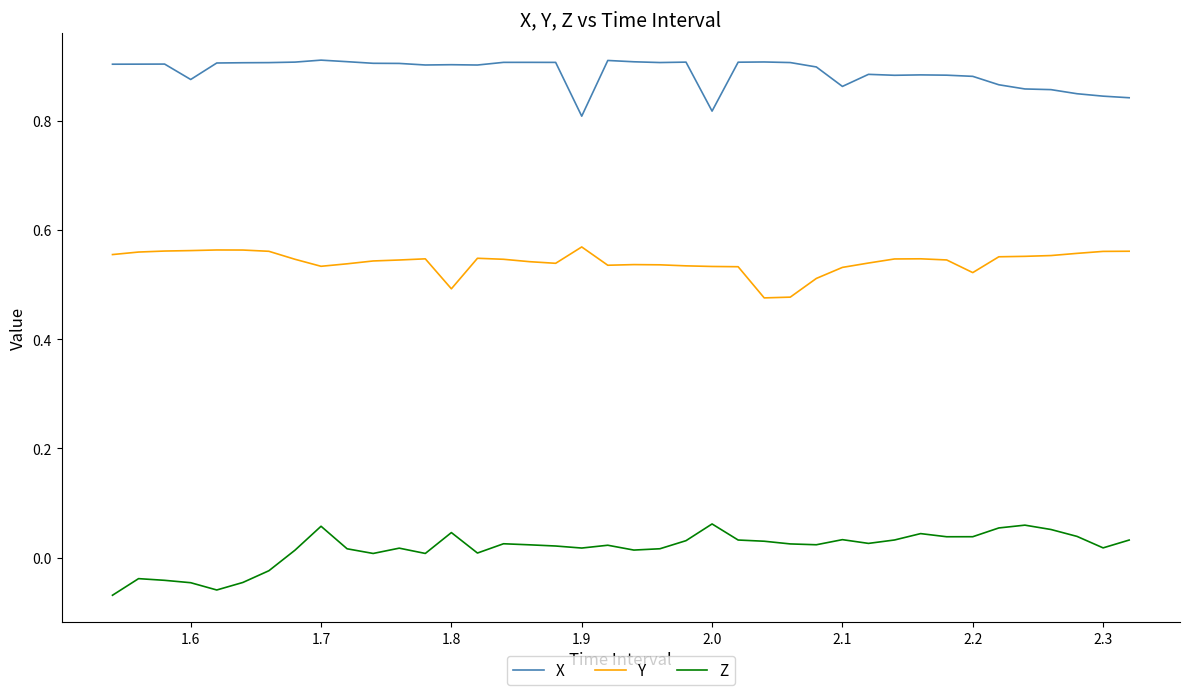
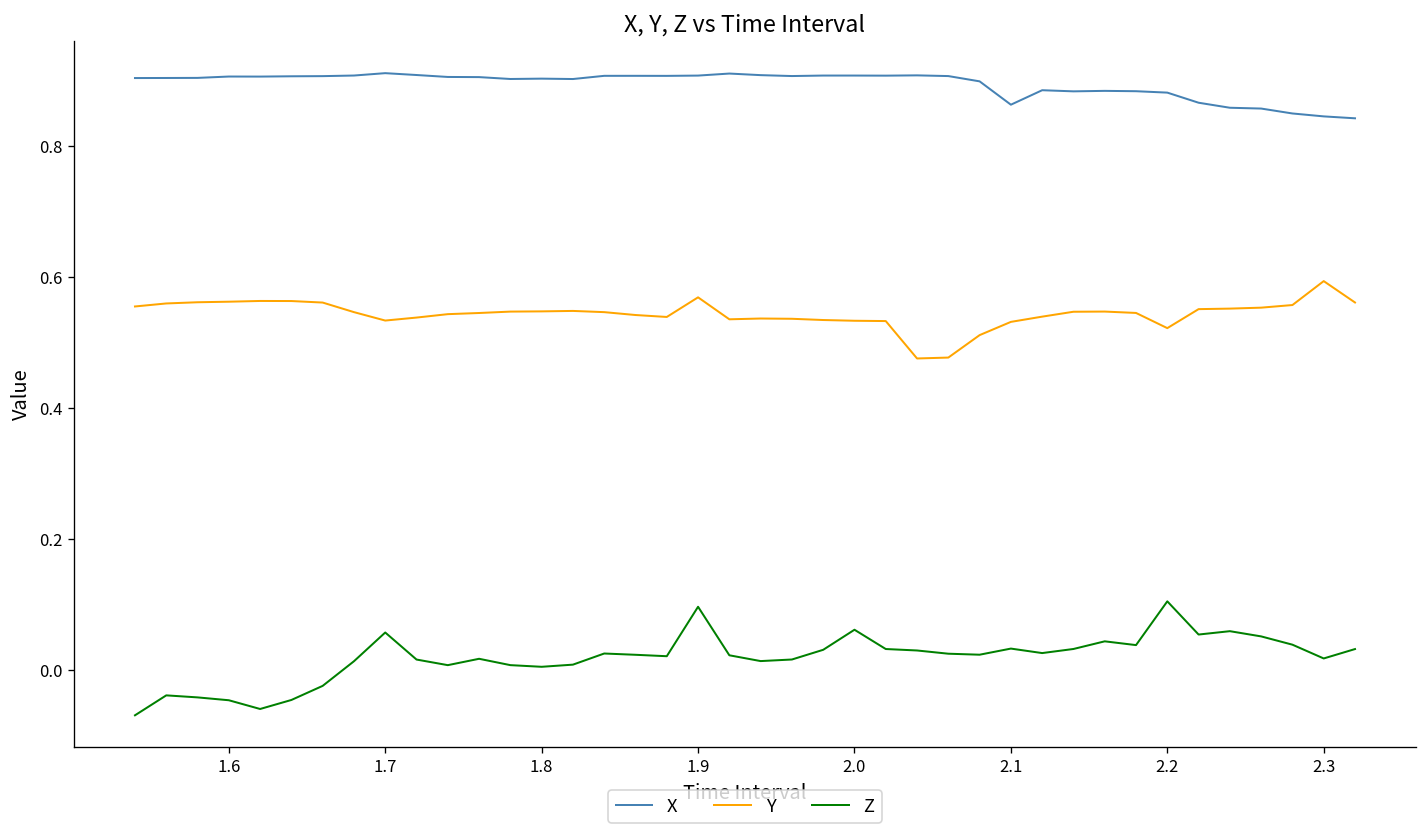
  {
    "X": {
-     "1.6": 0.88,
+     "1.6": 0.91,
      "1.7": 0.91,
      "1.8": 0.90,
-     "1.9": 0.81,
-     "2.0": 0.82,
+     "1.9": 0.91,
+     "2.0": 0.91,
      "2.1": 0.86,
      "2.2": 0.88,
      "2.3": 0.84
    },
    "Y": {
      "1.6": 0.56,
      "1.7": 0.53,
-     "1.8": 0.49,
+     "1.8": 0.55,
      "1.9": 0.57,
      "2.0": 0.53,
      "2.1": 0.53,
      "2.2": 0.52,
-     "2.3": 0.56
+     "2.3": 0.59
    },
    "Z": {
      "1.6": -0.05,
      "1.7": 0.06,
-     "1.8": 0.05,
-     "1.9": 0.02,
+     "1.8": 0.00,
+     "1.9": 0.10,
      "2.0": 0.06,
      "2.1": 0.03,
-     "2.2": 0.04,
+     "2.2": 0.10,
      "2.3": 0.02
    }
  }
